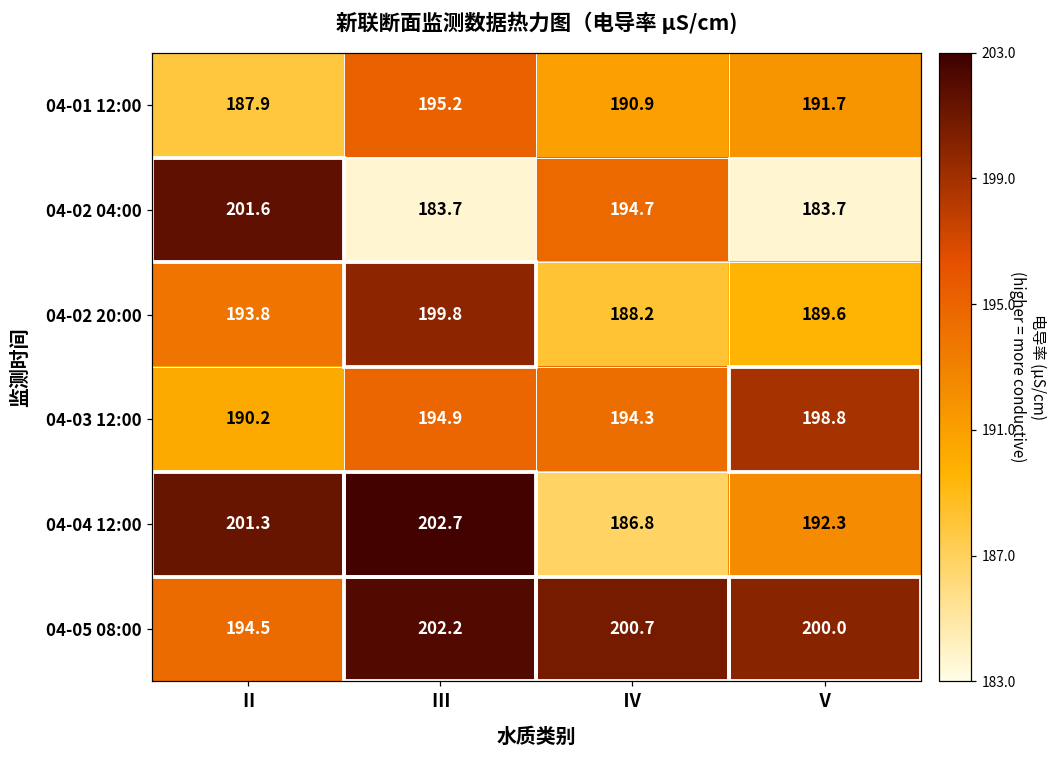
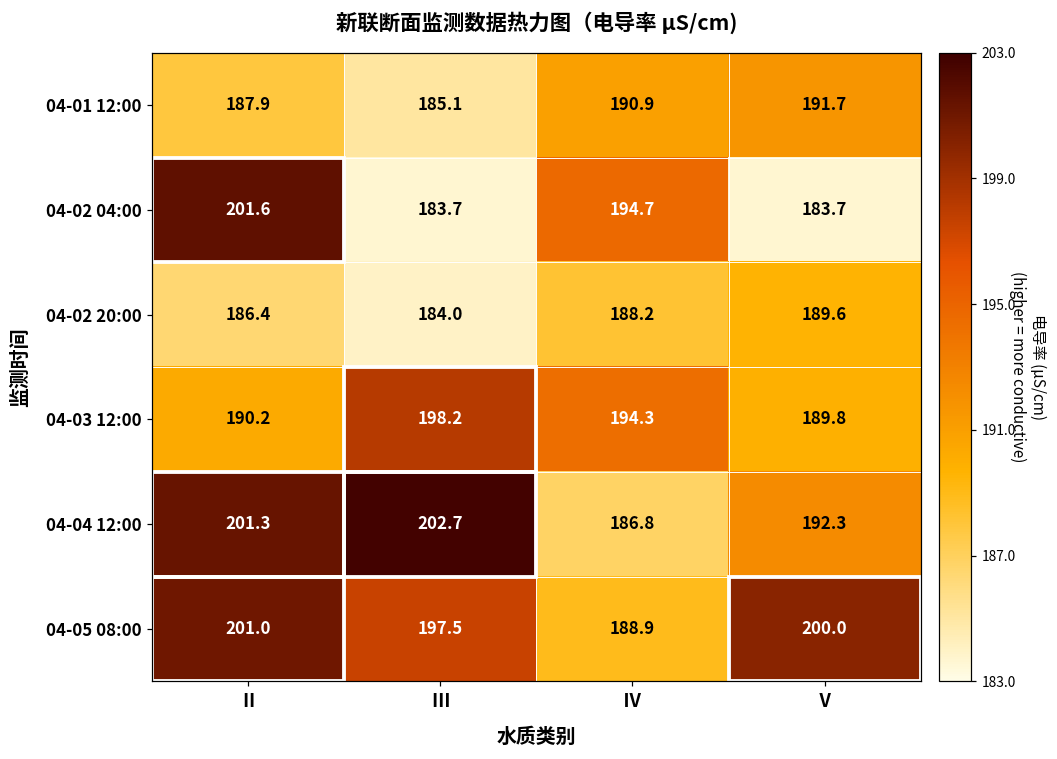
  {
    "04-01 12:00": {
      "Ⅱ": 187.9,
-     "Ⅲ": 195.2,
+     "Ⅲ": 185.1,
      "Ⅳ": 190.9,
      "Ⅴ": 191.7
    },
    "04-02 04:00": {
      "Ⅱ": 201.6,
      "Ⅲ": 183.7,
      "Ⅳ": 194.7,
      "Ⅴ": 183.7
    },
    "04-02 20:00": {
-     "Ⅱ": 193.8,
-     "Ⅲ": 199.8,
+     "Ⅱ": 186.4,
+     "Ⅲ": 184.0,
      "Ⅳ": 188.2,
      "Ⅴ": 189.6
    },
    "04-03 12:00": {
      "Ⅱ": 190.2,
-     "Ⅲ": 194.9,
+     "Ⅲ": 198.2,
      "Ⅳ": 194.3,
-     "Ⅴ": 198.8
+     "Ⅴ": 189.8
    },
    "04-04 12:00": {
      "Ⅱ": 201.3,
      "Ⅲ": 202.7,
      "Ⅳ": 186.8,
      "Ⅴ": 192.3
    },
    "04-05 08:00": {
-     "Ⅱ": 194.5,
-     "Ⅲ": 202.2,
-     "Ⅳ": 200.7,
+     "Ⅱ": 201.0,
+     "Ⅲ": 197.5,
+     "Ⅳ": 188.9,
      "Ⅴ": 200.0
    }
  }
